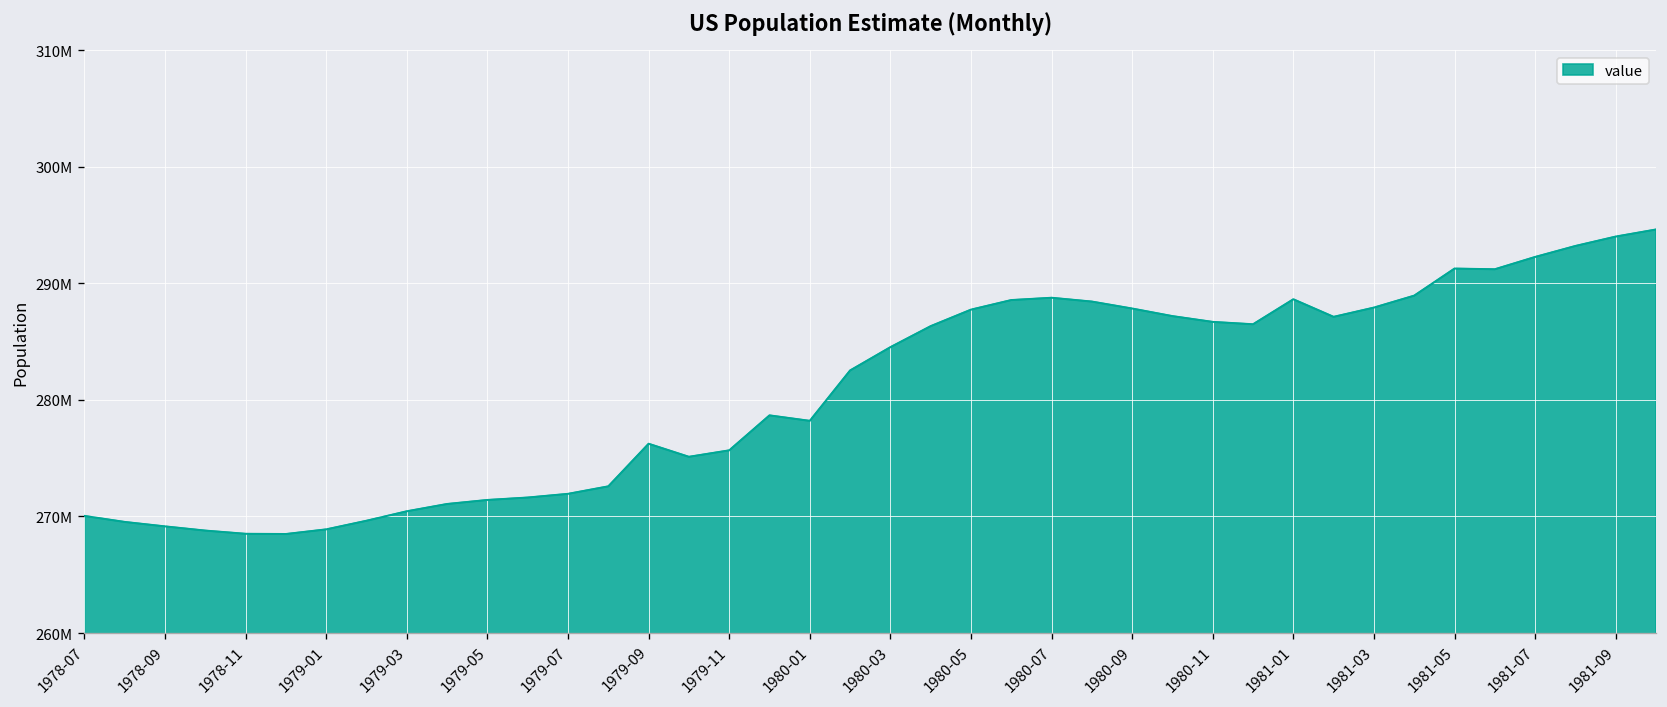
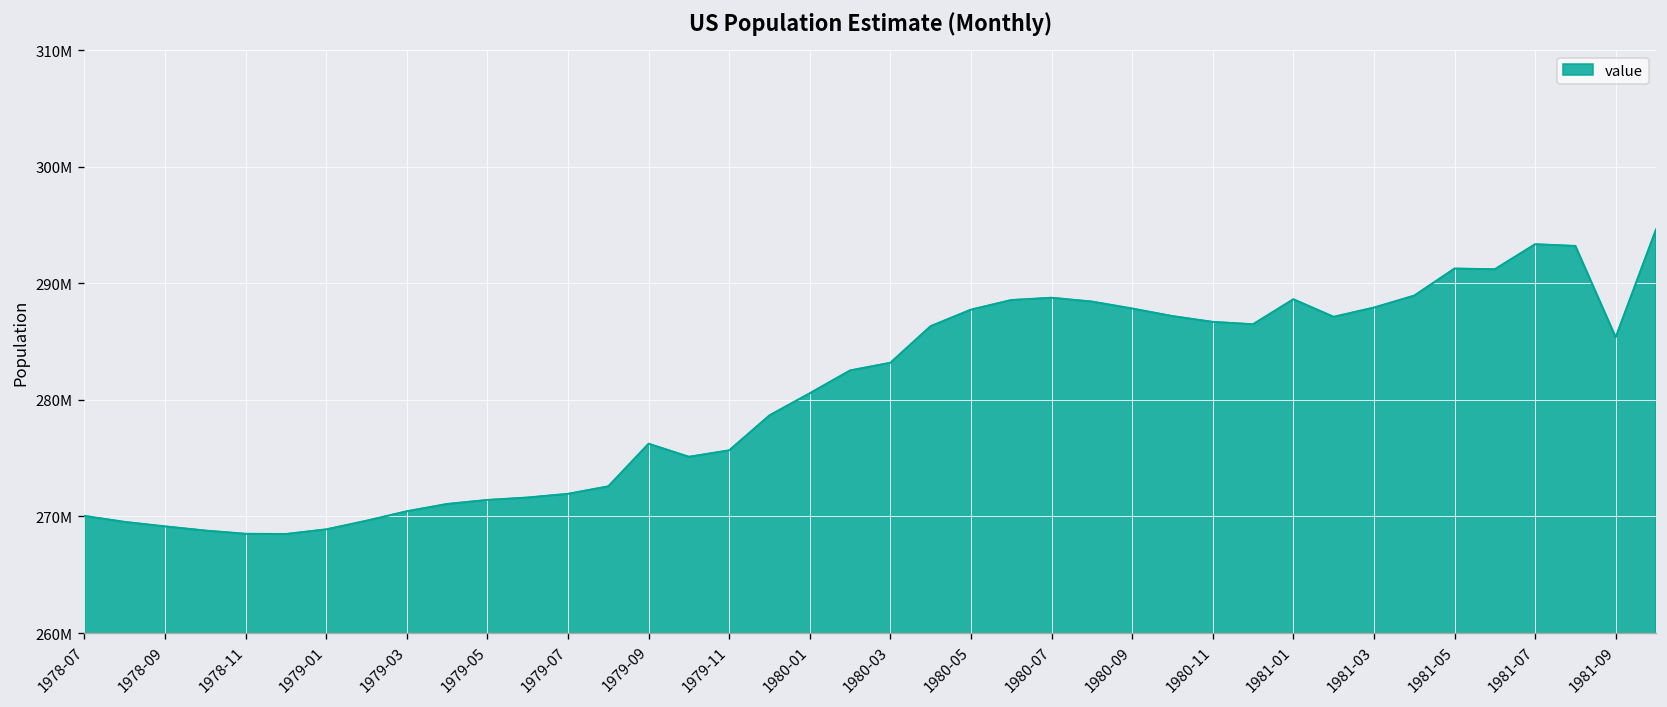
  {
    "1978-07": 270000000,
    "1978-09": 269000000,
    "1978-11": 269000000,
    "1979-01": 269000000,
    "1979-03": 270000000,
    "1979-05": 271000000,
    "1979-07": 272000000,
    "1979-09": 276000000,
    "1979-11": 276000000,
-   "1980-01": 278000000,
-   "1980-03": 285000000,
+   "1980-01": 281000000,
+   "1980-03": 283000000,
    "1980-05": 288000000,
    "1980-07": 289000000,
    "1980-09": 288000000,
    "1980-11": 287000000,
    "1981-01": 289000000,
    "1981-03": 288000000,
    "1981-05": 291000000,
-   "1981-07": 292000000,
-   "1981-09": 294000000
+   "1981-07": 293000000,
+   "1981-09": 285000000
  }
